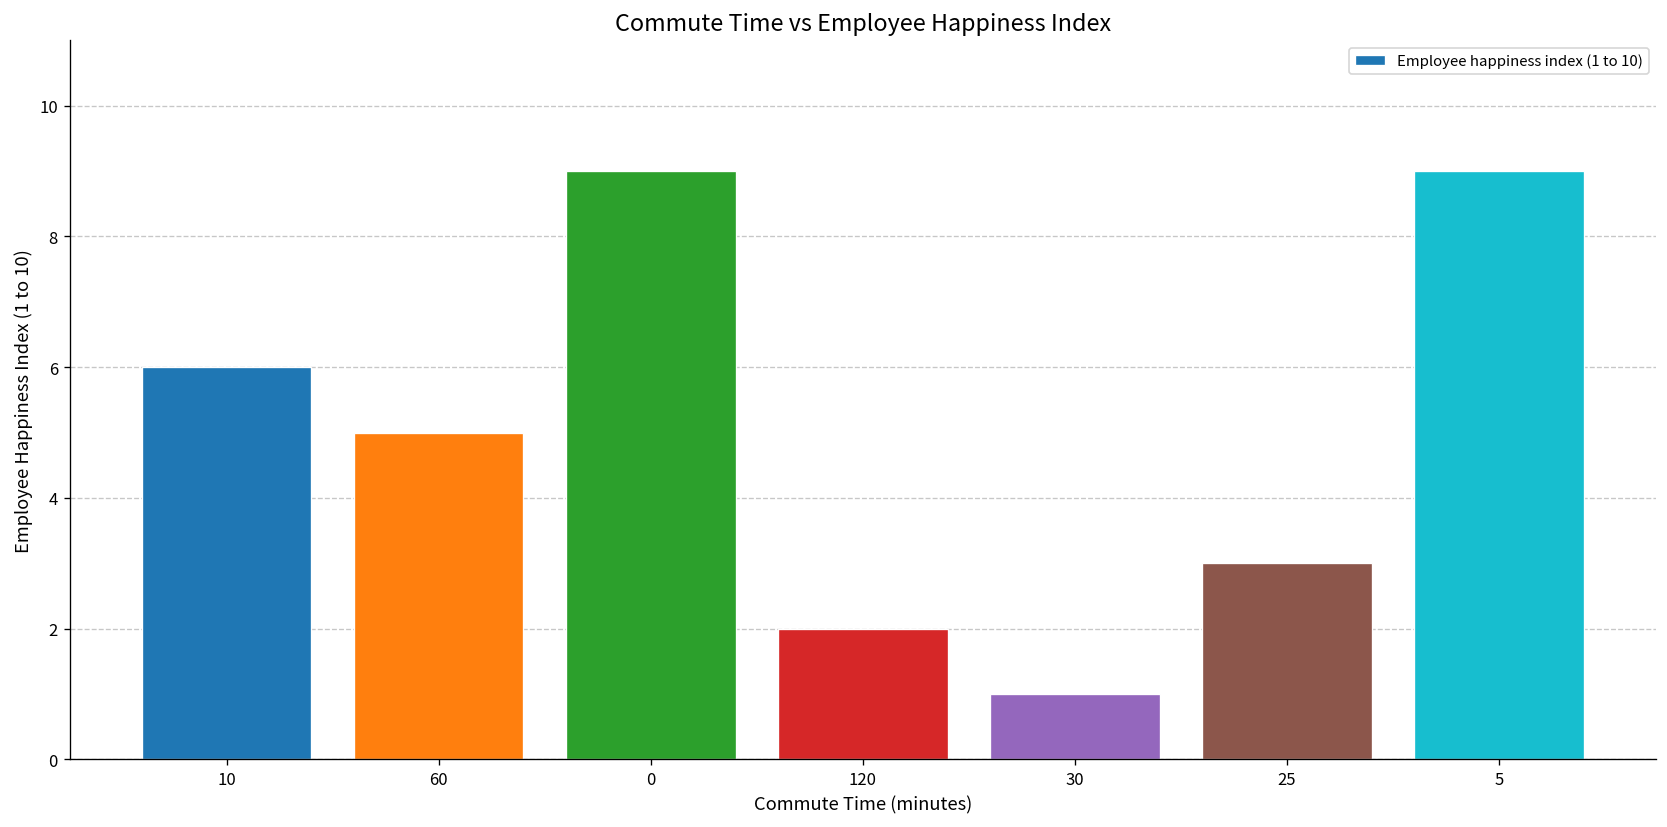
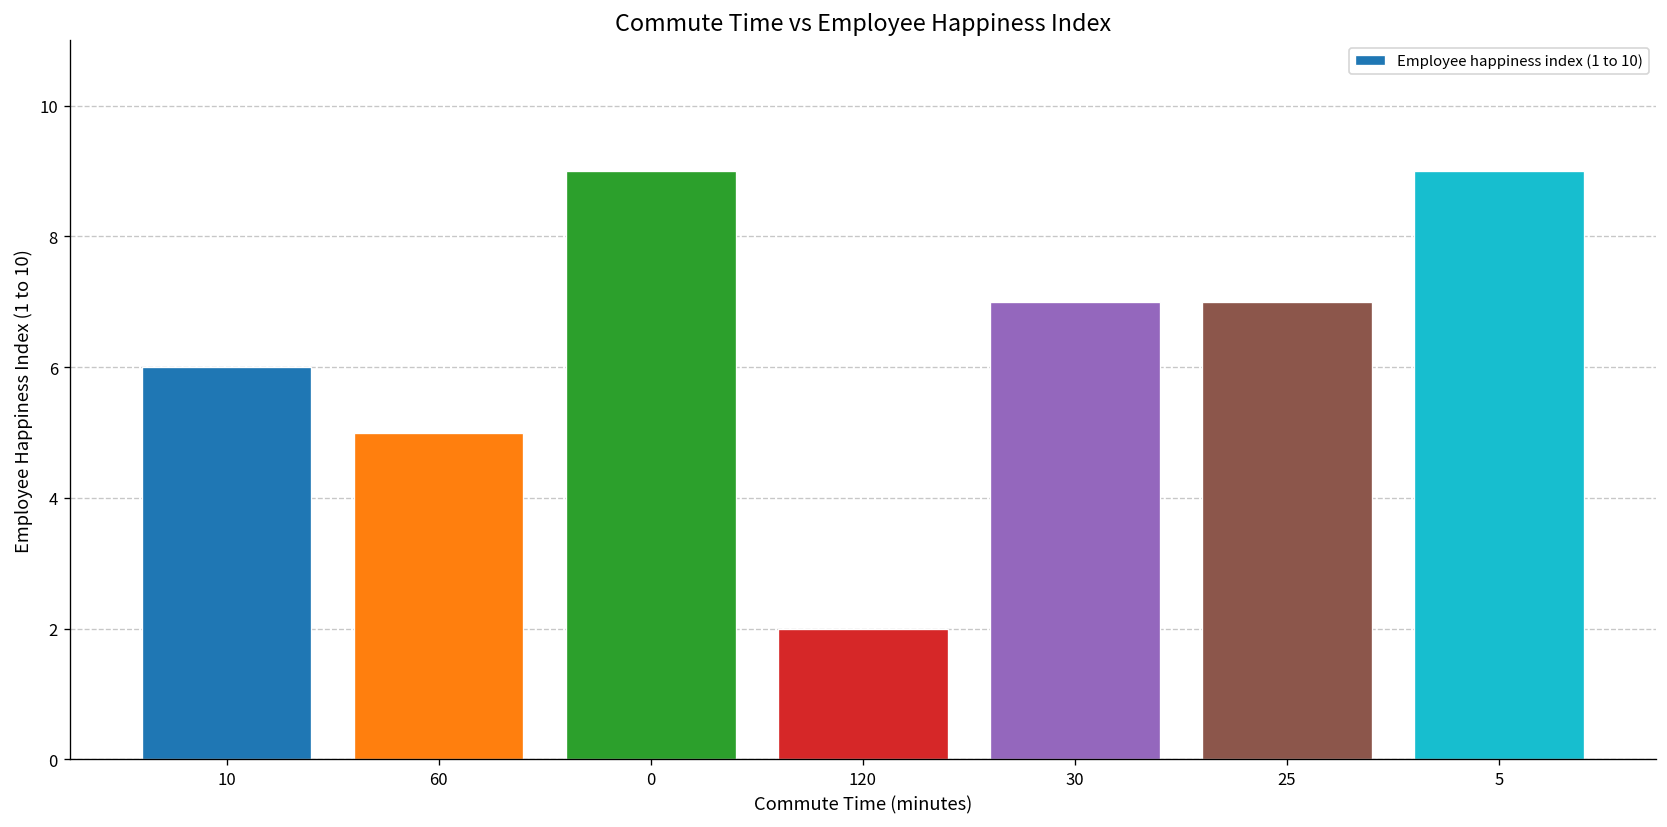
  {
    "10": 6,
    "60": 5,
    "0": 9,
    "120": 2,
-   "30": 1,
-   "25": 3,
+   "30": 7,
+   "25": 7,
    "5": 9
  }
